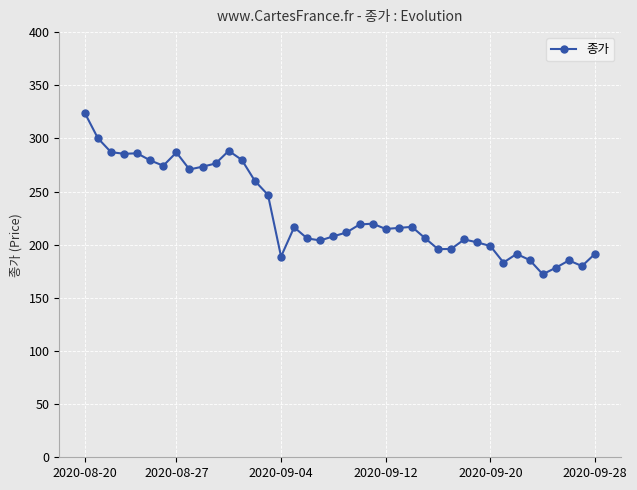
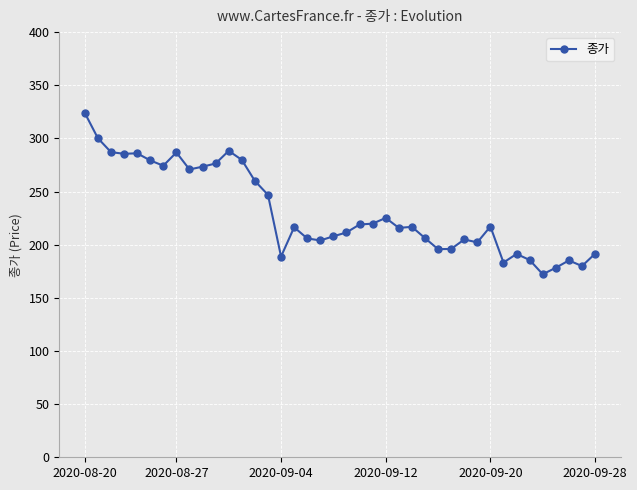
  {
    "2020-08-20": 324,
    "2020-08-27": 287,
    "2020-09-04": 189,
-   "2020-09-12": 215,
-   "2020-09-20": 199,
+   "2020-09-12": 225,
+   "2020-09-20": 217,
    "2020-09-28": 192
  }
